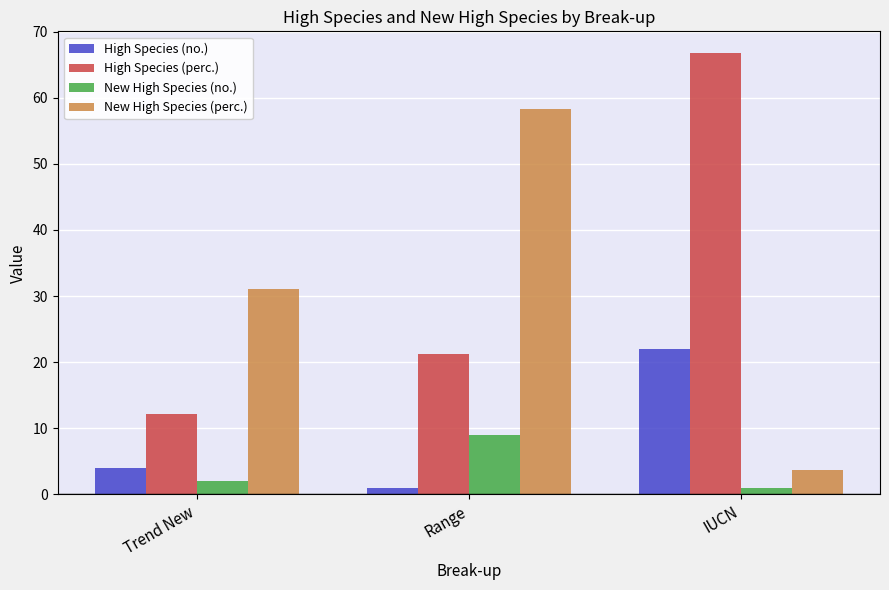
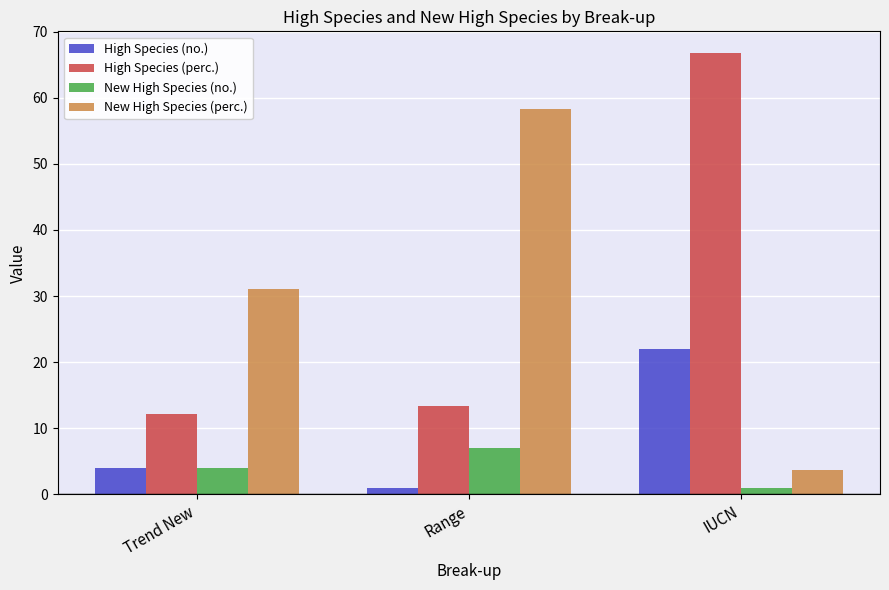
  {
    "High Species (no.)": {
      "Trend New": 4,
      "Range": 1,
      "IUCN": 22
    },
    "High Species (perc.)": {
      "Trend New": 12,
-     "Range": 21,
+     "Range": 13,
      "IUCN": 67
    },
    "New High Species (no.)": {
-     "Trend New": 2,
-     "Range": 9,
+     "Trend New": 4,
+     "Range": 7,
      "IUCN": 1
    },
    "New High Species (perc.)": {
      "Trend New": 31,
      "Range": 58,
      "IUCN": 4
    }
  }
